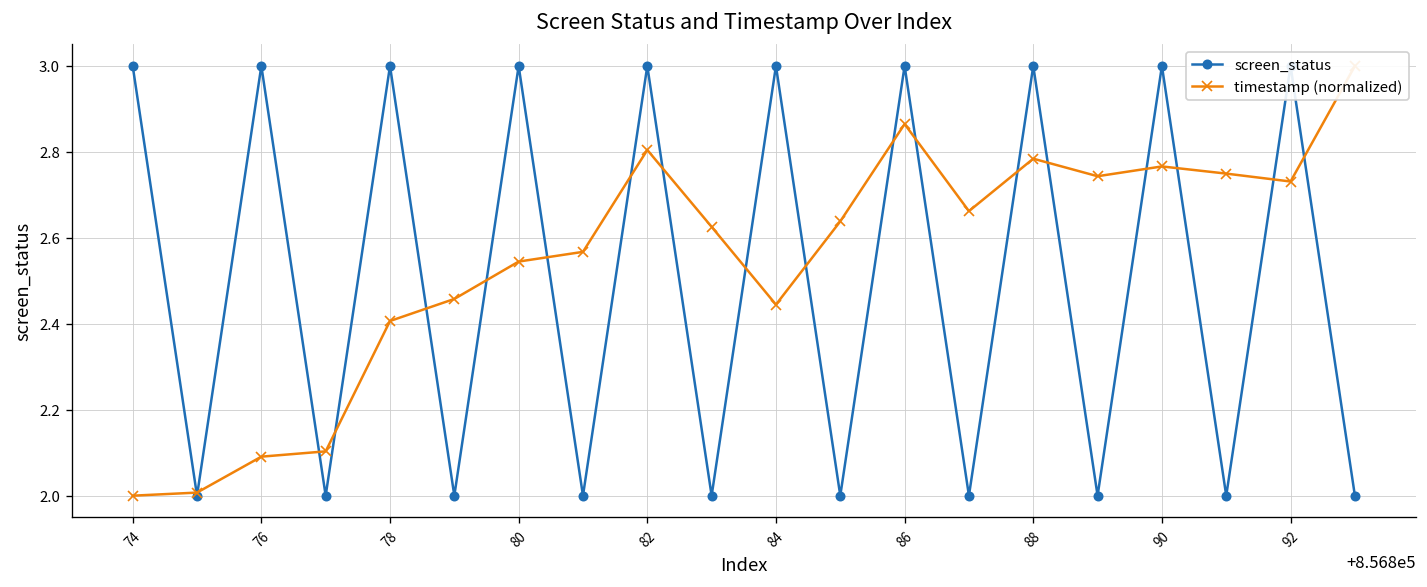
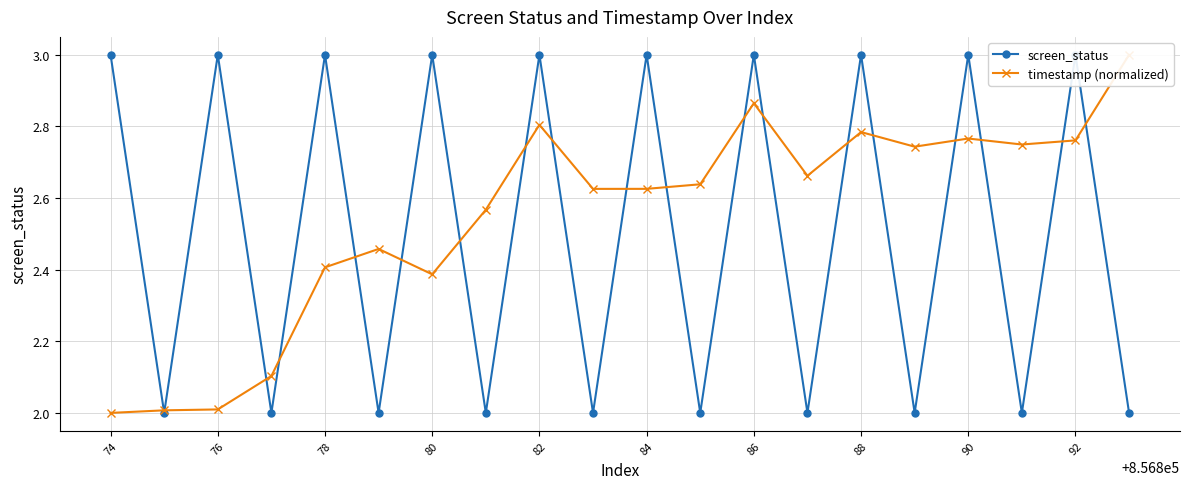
  {
    "screen_status": {
      "74": 3.00,
      "76": 3.00,
      "78": 3.00,
      "80": 3.00,
      "82": 3.00,
      "84": 3.00,
      "86": 3.00,
      "88": 3.00,
      "90": 3.00
    },
    "timestamp (normalized)": {
      "74": 2.00,
-     "76": 2.09,
+     "76": 2.01,
      "78": 2.41,
-     "80": 2.54,
+     "80": 2.39,
      "82": 2.80,
-     "84": 2.44,
+     "84": 2.63,
      "86": 2.86,
      "88": 2.78,
      "90": 2.77,
-     "92": 2.73
+     "92": 2.76
    }
  }
